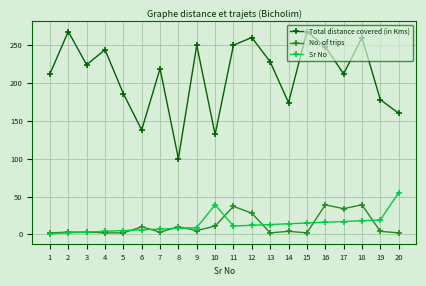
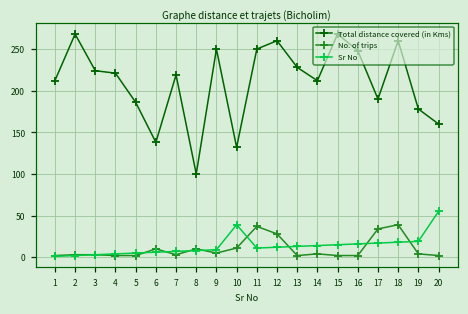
  {
    "Total distance covered (in Kms)": {
      "1": 210,
      "2": 270,
      "3": 220,
-     "4": 240,
+     "4": 220,
      "5": 190,
      "6": 140,
      "7": 220,
      "8": 100,
      "9": 250,
      "10": 130,
      "11": 250,
      "12": 260,
      "13": 230,
-     "14": 170,
-     "17": 210,
+     "14": 210,
+     "17": 190,
      "19": 180,
      "20": 160
    },
    "No. of trips": {
      "6": 10,
      "7": 0,
      "9": 10,
      "10": 10,
      "11": 40,
      "12": 30,
      "13": 0,
      "14": 0,
      "15": 0,
-     "16": 40,
+     "16": 0,
      "17": 30,
      "18": 40,
      "19": 0,
      "20": 0
    },
    "Sr No": {
      "6": 10,
      "7": 10,
      "9": 10,
      "10": 40,
      "11": 10,
      "12": 10,
      "13": 10,
      "14": 10,
      "15": 20,
      "16": 20,
      "17": 20,
      "18": 20,
      "19": 20,
      "20": 60
    }
  }
